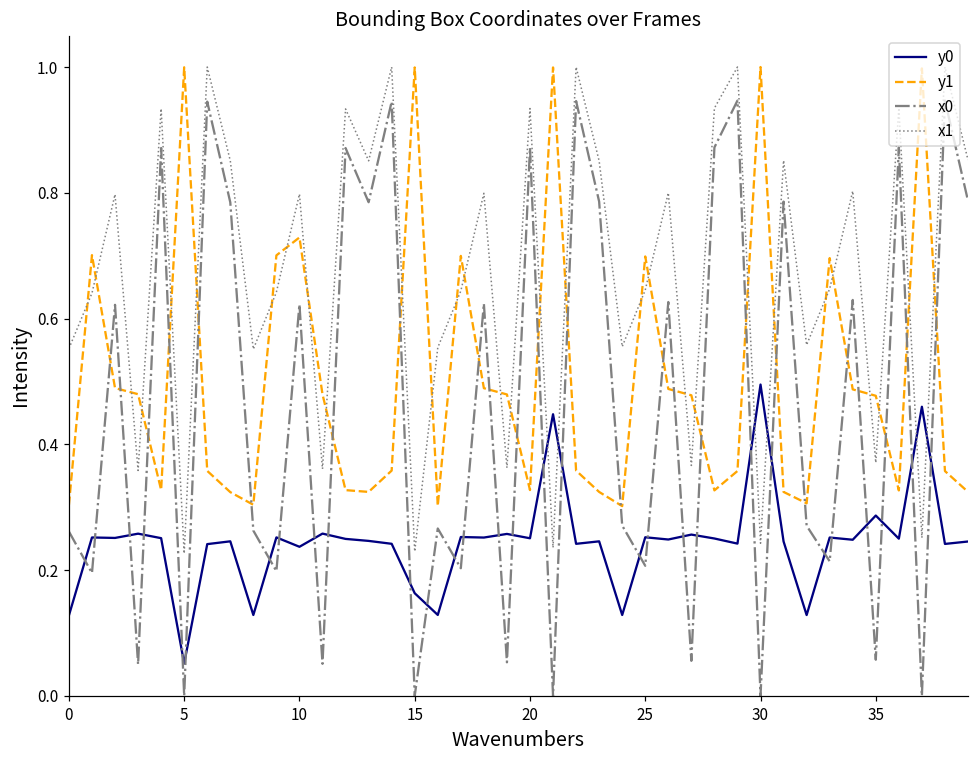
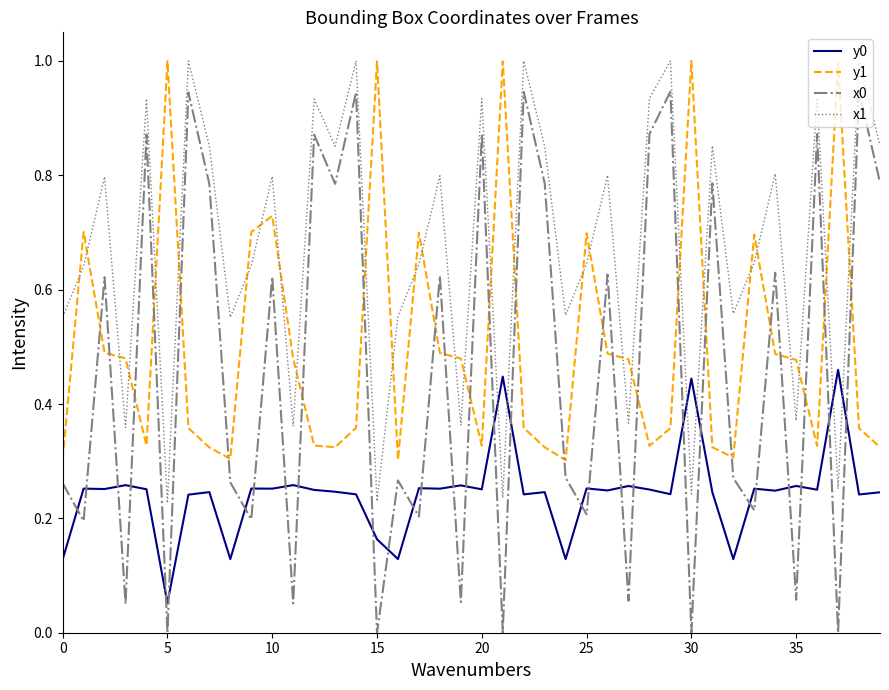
  {
    "y0": {
      "0": 0.13,
      "5": 0.05,
-     "10": 0.24,
+     "10": 0.25,
      "15": 0.16,
      "20": 0.25,
      "25": 0.25,
-     "30": 0.50,
-     "35": 0.29
+     "30": 0.44,
+     "35": 0.26
    },
    "y1": {
      "0": 0.30,
      "5": 1.00,
      "10": 0.73,
      "15": 1.00,
      "20": 0.33,
      "25": 0.70,
      "30": 1.00,
      "35": 0.48
    }
  }
